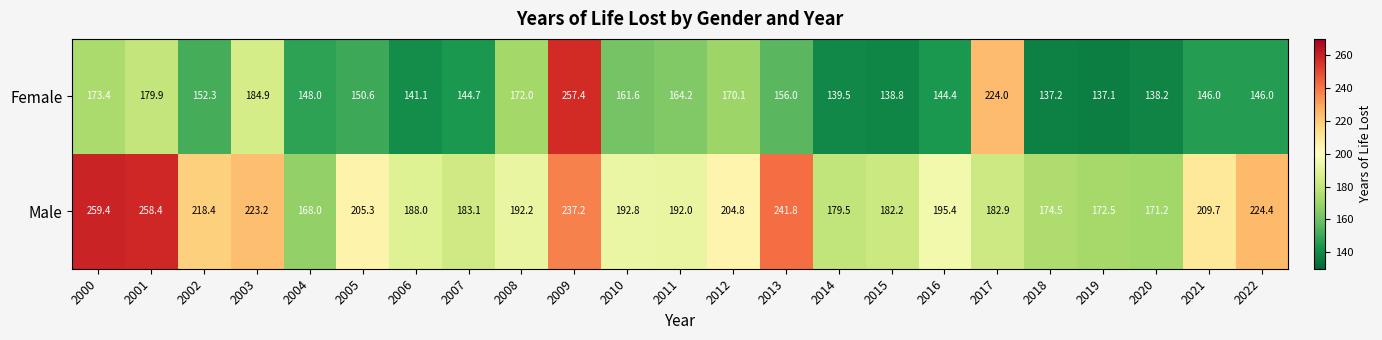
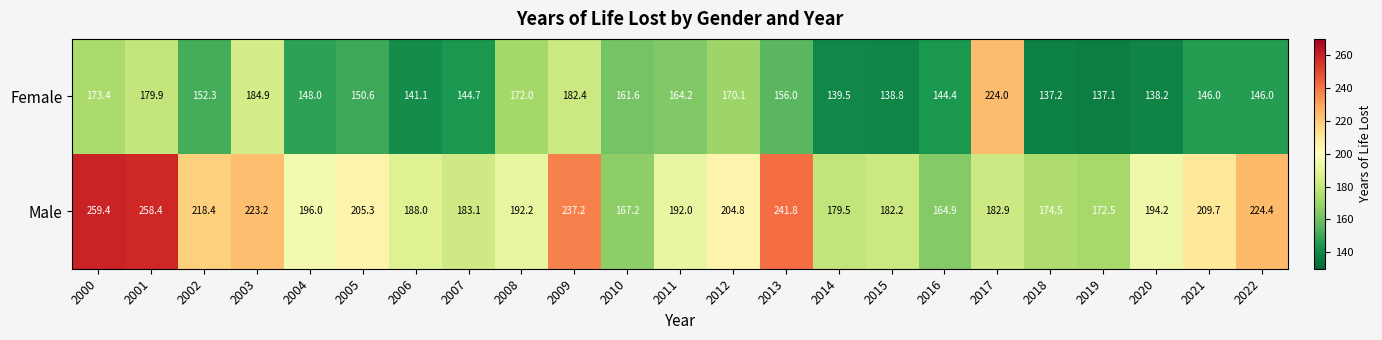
  {
    "Female": {
      "2000": 173.4,
      "2001": 179.9,
      "2002": 152.3,
      "2003": 184.9,
      "2004": 148.0,
      "2005": 150.6,
      "2006": 141.1,
      "2007": 144.7,
      "2008": 172.0,
-     "2009": 257.4,
+     "2009": 182.4,
      "2010": 161.6,
      "2011": 164.2,
      "2012": 170.1,
      "2013": 156.0,
      "2014": 139.5,
      "2015": 138.8,
      "2016": 144.4,
      "2017": 224.0,
      "2018": 137.2,
      "2019": 137.1,
      "2020": 138.2,
      "2021": 146.0,
      "2022": 146.0
    },
    "Male": {
      "2000": 259.4,
      "2001": 258.4,
      "2002": 218.4,
      "2003": 223.2,
-     "2004": 168.0,
+     "2004": 196.0,
      "2005": 205.3,
      "2006": 188.0,
      "2007": 183.1,
      "2008": 192.2,
      "2009": 237.2,
-     "2010": 192.8,
+     "2010": 167.2,
      "2011": 192.0,
      "2012": 204.8,
      "2013": 241.8,
      "2014": 179.5,
      "2015": 182.2,
-     "2016": 195.4,
+     "2016": 164.9,
      "2017": 182.9,
      "2018": 174.5,
      "2019": 172.5,
-     "2020": 171.2,
+     "2020": 194.2,
      "2021": 209.7,
      "2022": 224.4
    }
  }
